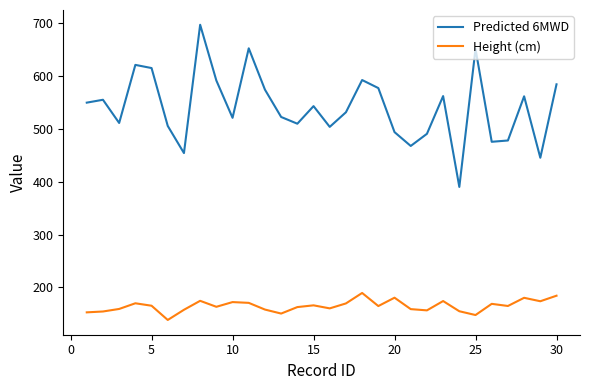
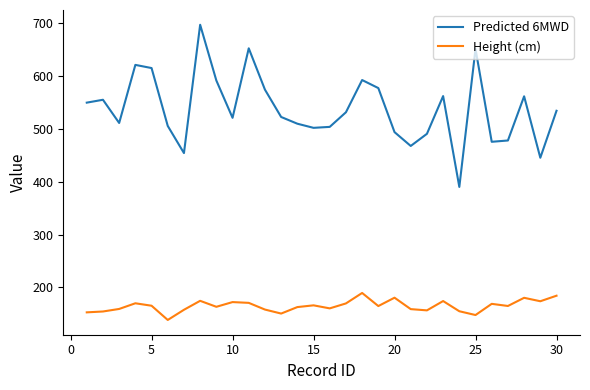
  {
    "Predicted 6MWD": {
      "5": 610,
      "10": 520,
-     "15": 540,
+     "15": 500,
      "20": 490,
-     "30": 580
+     "30": 530
    },
    "Height (cm)": {
      "5": 170,
      "10": 170,
      "15": 170,
      "20": 180,
      "25": 150,
      "30": 180
    }
  }
